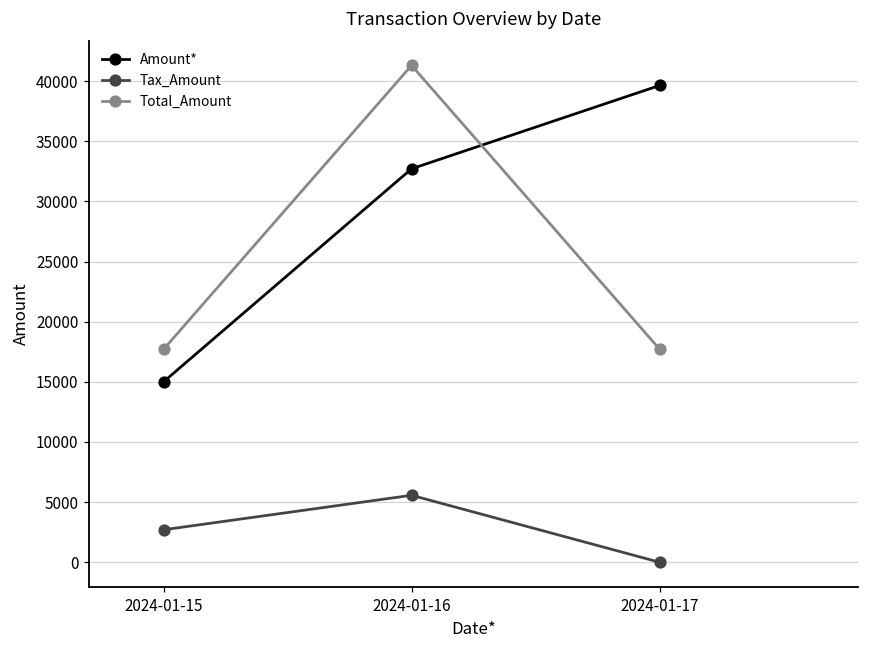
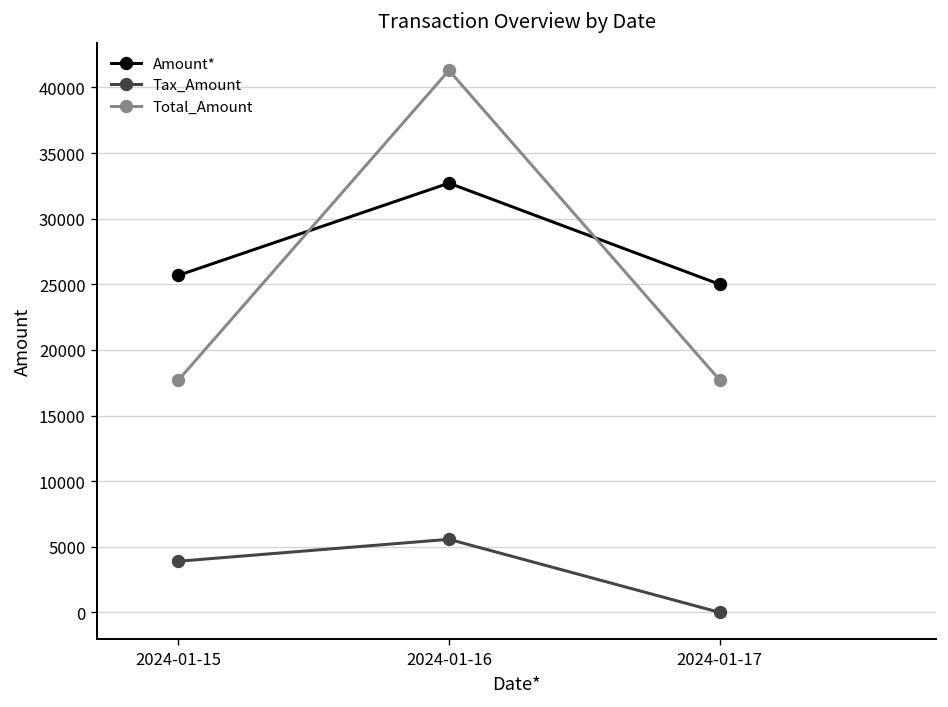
  {
    "Amount*": {
-     "2024-01-15": 15000,
+     "2024-01-15": 25700,
      "2024-01-16": 32700,
-     "2024-01-17": 39600
+     "2024-01-17": 25000
    },
    "Tax_Amount": {
-     "2024-01-15": 2700,
+     "2024-01-15": 3900,
      "2024-01-16": 5600,
      "2024-01-17": 0
    },
    "Total_Amount": {
      "2024-01-15": 17700,
      "2024-01-16": 41300,
      "2024-01-17": 17700
    }
  }
